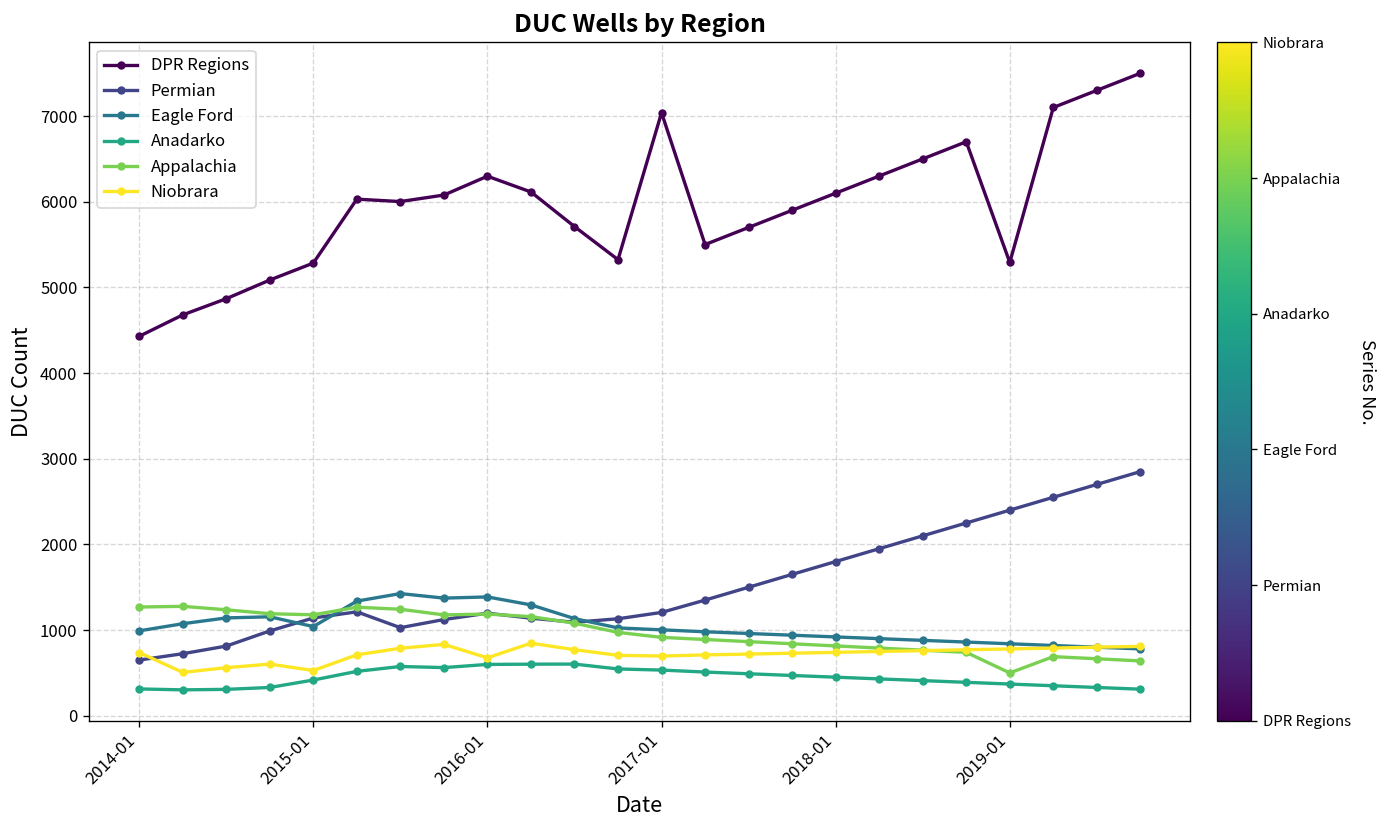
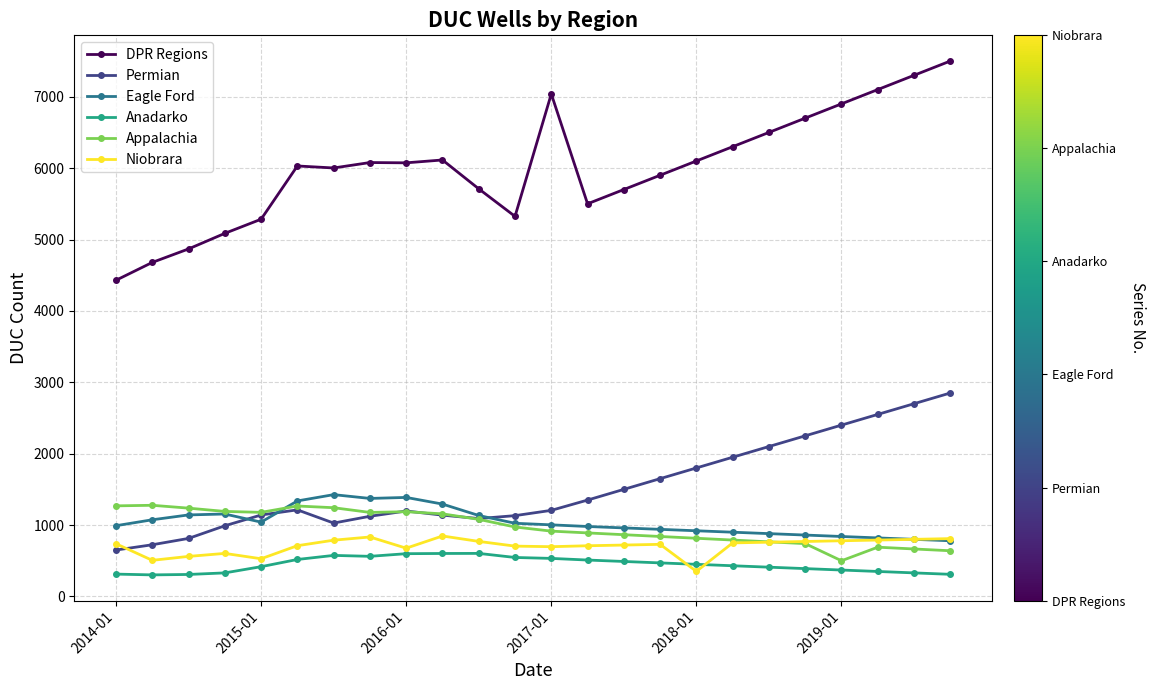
  {
    "DPR Regions": {
      "2014-01": 4400,
      "2015-01": 5300,
-     "2016-01": 6300,
+     "2016-01": 6100,
      "2017-01": 7000,
      "2018-01": 6100,
-     "2019-01": 5300
+     "2019-01": 6900
    },
    "Appalachia": {
      "2014-01": 1300,
      "2015-01": 1200,
      "2017-01": 900,
      "2018-01": 800,
      "2019-01": 500
    },
    "Niobrara": {
      "2014-01": 700,
      "2015-01": 500,
      "2016-01": 700,
      "2017-01": 700,
-     "2018-01": 700,
+     "2018-01": 400,
      "2019-01": 800
    }
  }
